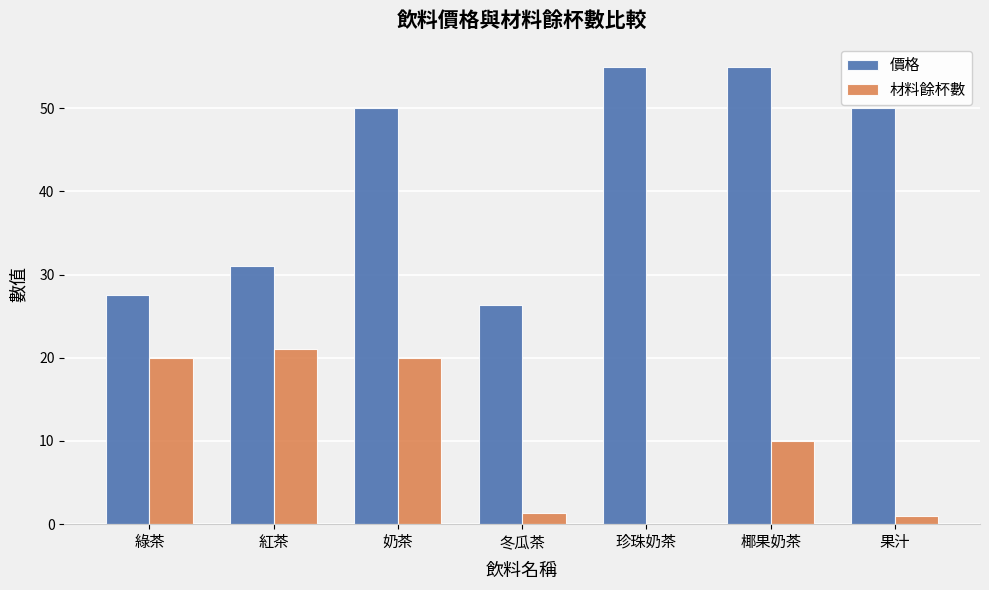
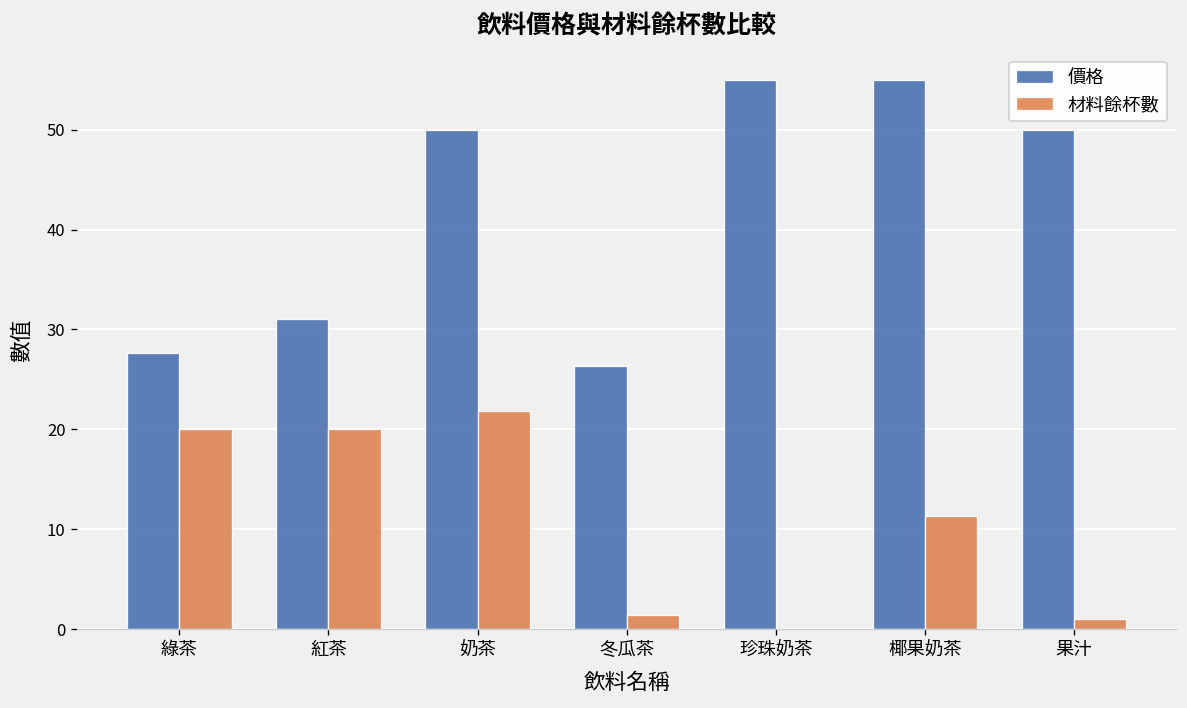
  {
    "價格": {
      "綠茶": 28,
      "紅茶": 31,
      "奶茶": 50,
      "冬瓜茶": 26,
      "珍珠奶茶": 55,
      "椰果奶茶": 55,
      "果汁": 50
    },
    "材料餘杯數": {
      "綠茶": 20,
-     "紅茶": 21,
-     "奶茶": 20,
+     "紅茶": 20,
+     "奶茶": 22,
      "冬瓜茶": 1,
      "珍珠奶茶": 0,
-     "椰果奶茶": 10,
+     "椰果奶茶": 11,
      "果汁": 1
    }
  }
